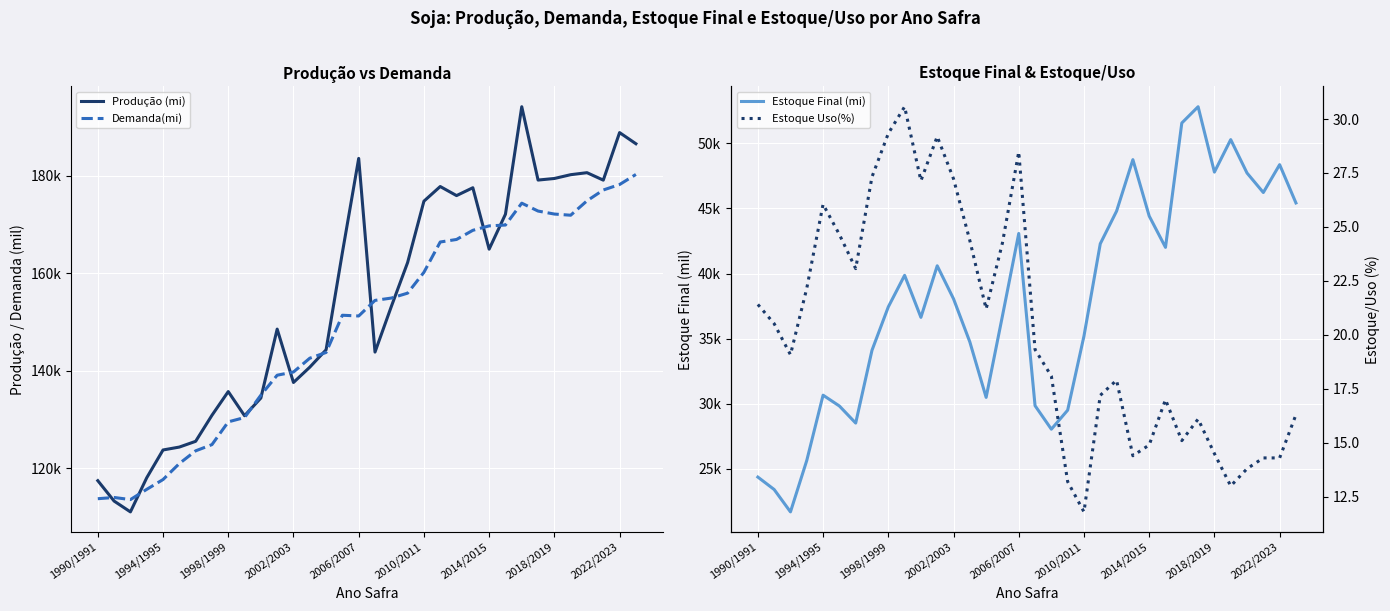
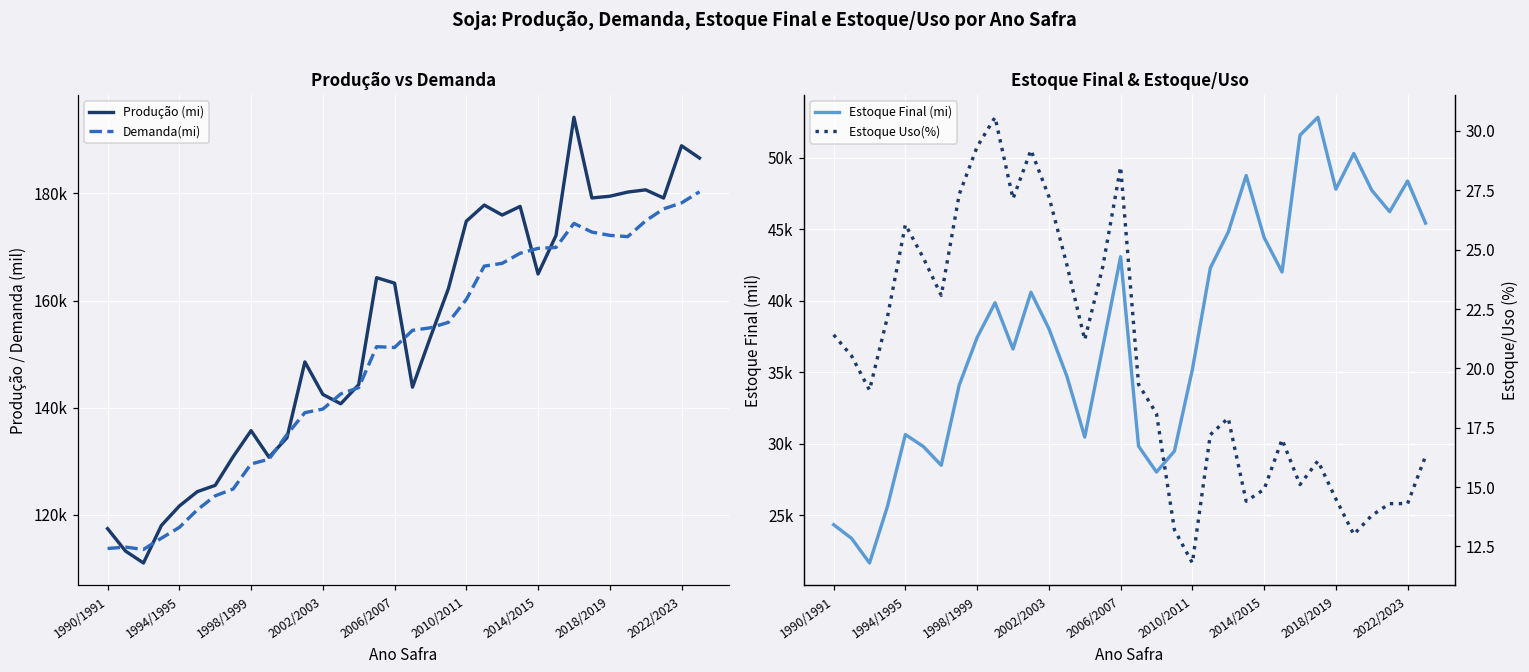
  {
    "Produção vs Demanda": {
      "Produção (mi)": {
        "1990/1991": 117000,
-       "1994/1995": 124000,
+       "1994/1995": 122000,
        "1998/1999": 136000,
-       "2002/2003": 138000,
-       "2006/2007": 184000,
+       "2002/2003": 142000,
+       "2006/2007": 163000,
        "2010/2011": 175000,
        "2014/2015": 165000,
        "2018/2019": 179000,
        "2022/2023": 189000
      },
      "Demanda(mi)": {
        "1990/1991": 114000,
        "1994/1995": 118000,
        "1998/1999": 130000,
        "2002/2003": 140000,
        "2006/2007": 151000,
        "2010/2011": 160000,
        "2014/2015": 170000,
        "2018/2019": 172000,
        "2022/2023": 178000
      }
    }
  }
